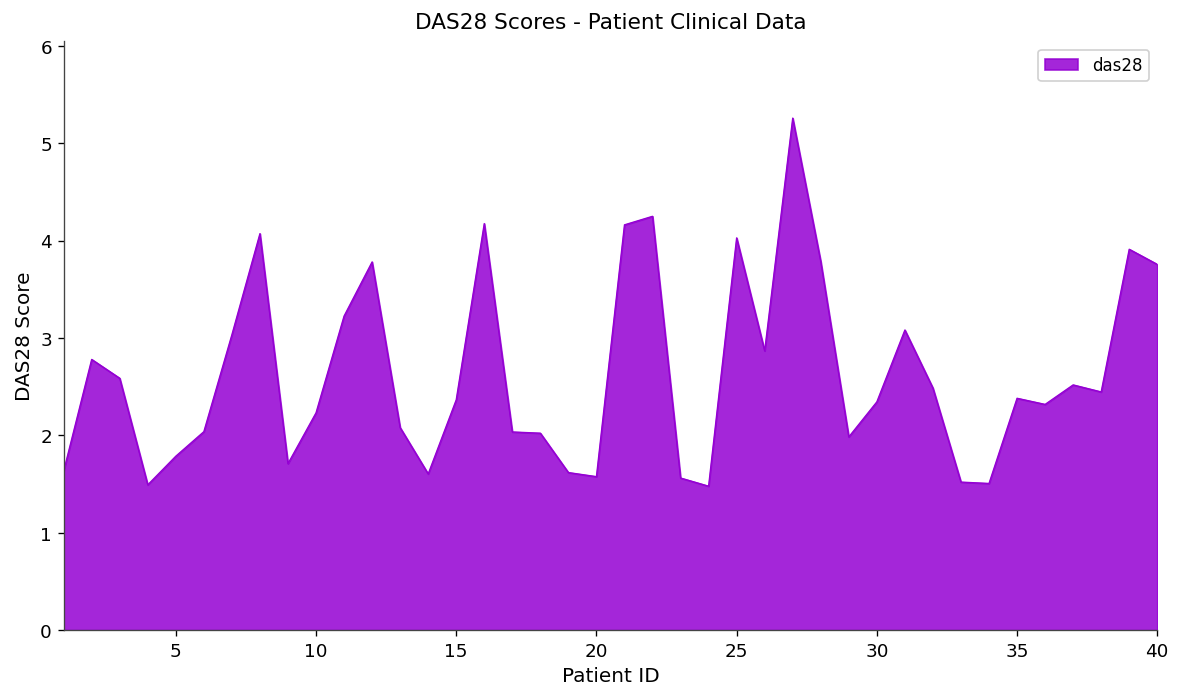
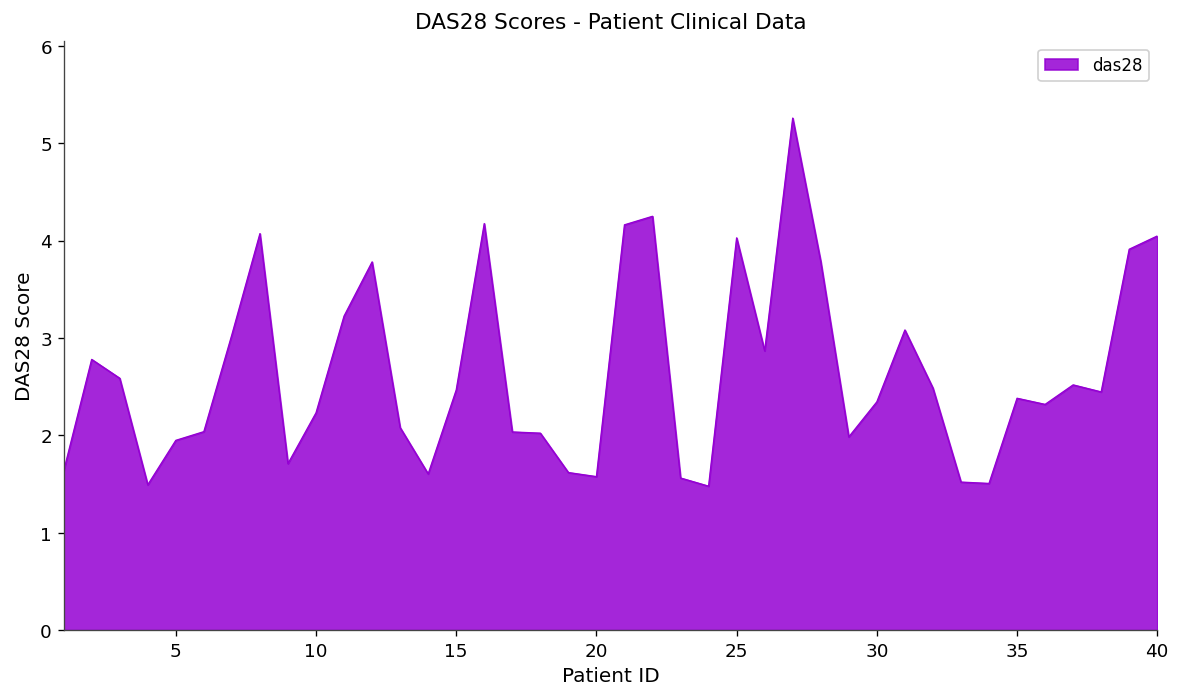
  {
-   "5": 1.8,
+   "5": 1.9,
    "10": 2.2,
-   "15": 2.4,
+   "15": 2.5,
    "20": 1.6,
    "25": 4.0,
    "30": 2.3,
    "35": 2.4,
-   "40": 3.8
+   "40": 4.0
  }
